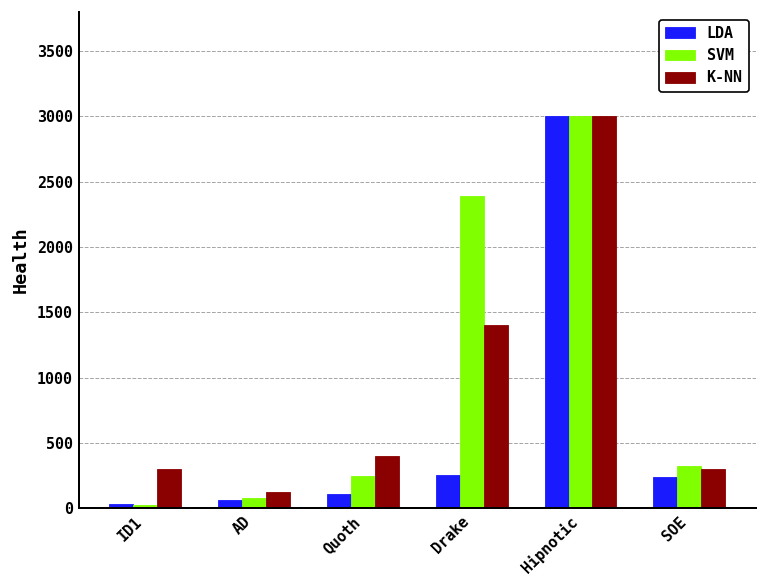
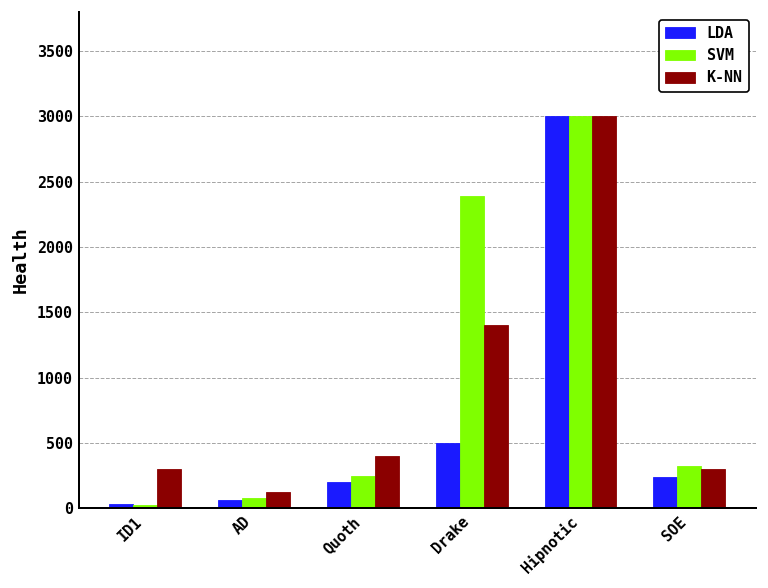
  {
    "LDA": {
      "ID1": 30,
      "AD": 60,
-     "Quoth": 110,
-     "Drake": 250,
+     "Quoth": 200,
+     "Drake": 500,
      "Hipnotic": 3000,
      "SOE": 240
    },
    "SVM": {
      "ID1": 30,
      "AD": 80,
      "Quoth": 250,
      "Drake": 2390,
      "Hipnotic": 3000,
      "SOE": 330
    },
    "K-NN": {
      "ID1": 300,
      "AD": 120,
      "Quoth": 400,
      "Drake": 1400,
      "Hipnotic": 3000,
      "SOE": 300
    }
  }
